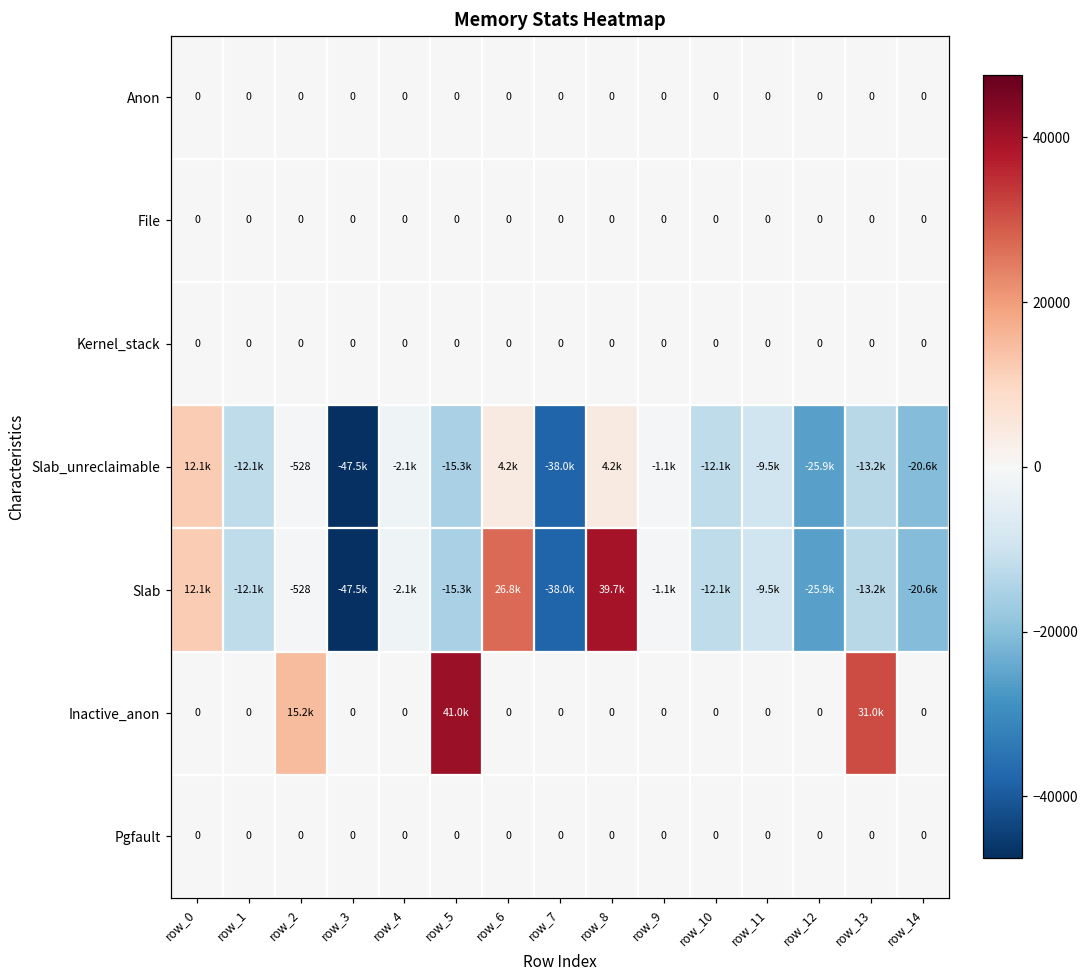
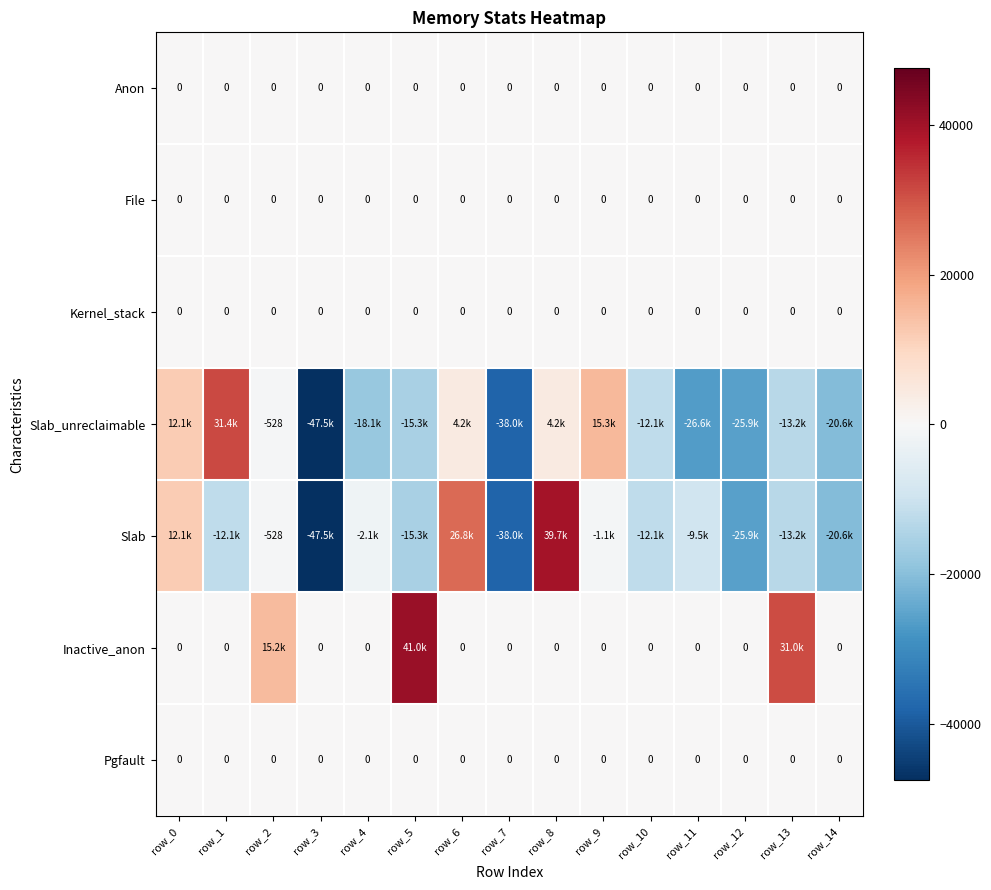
  {
    "Anon": {
      "row_0": "0",
      "row_1": "0",
      "row_2": "0",
      "row_3": "0",
      "row_4": "0",
      "row_5": "0",
      "row_6": "0",
      "row_7": "0",
      "row_8": "0",
      "row_9": "0",
      "row_10": "0",
      "row_11": "0",
      "row_12": "0",
      "row_13": "0",
      "row_14": "0"
    },
    "File": {
      "row_0": "0",
      "row_1": "0",
      "row_2": "0",
      "row_3": "0",
      "row_4": "0",
      "row_5": "0",
      "row_6": "0",
      "row_7": "0",
      "row_8": "0",
      "row_9": "0",
      "row_10": "0",
      "row_11": "0",
      "row_12": "0",
      "row_13": "0",
      "row_14": "0"
    },
    "Kernel_stack": {
      "row_0": "0",
      "row_1": "0",
      "row_2": "0",
      "row_3": "0",
      "row_4": "0",
      "row_5": "0",
      "row_6": "0",
      "row_7": "0",
      "row_8": "0",
      "row_9": "0",
      "row_10": "0",
      "row_11": "0",
      "row_12": "0",
      "row_13": "0",
      "row_14": "0"
    },
    "Slab_unreclaimable": {
      "row_0": "12.1k",
-     "row_1": "-12.1k",
+     "row_1": "31.4k",
      "row_2": "-528",
      "row_3": "-47.5k",
-     "row_4": "-2.1k",
+     "row_4": "-18.1k",
      "row_5": "-15.3k",
      "row_6": "4.2k",
      "row_7": "-38.0k",
      "row_8": "4.2k",
-     "row_9": "-1.1k",
+     "row_9": "15.3k",
      "row_10": "-12.1k",
-     "row_11": "-9.5k",
+     "row_11": "-26.6k",
      "row_12": "-25.9k",
      "row_13": "-13.2k",
      "row_14": "-20.6k"
    },
    "Slab": {
      "row_0": "12.1k",
      "row_1": "-12.1k",
      "row_2": "-528",
      "row_3": "-47.5k",
      "row_4": "-2.1k",
      "row_5": "-15.3k",
      "row_6": "26.8k",
      "row_7": "-38.0k",
      "row_8": "39.7k",
      "row_9": "-1.1k",
      "row_10": "-12.1k",
      "row_11": "-9.5k",
      "row_12": "-25.9k",
      "row_13": "-13.2k",
      "row_14": "-20.6k"
    },
    "Inactive_anon": {
      "row_0": "0",
      "row_1": "0",
      "row_2": "15.2k",
      "row_3": "0",
      "row_4": "0",
      "row_5": "41.0k",
      "row_6": "0",
      "row_7": "0",
      "row_8": "0",
      "row_9": "0",
      "row_10": "0",
      "row_11": "0",
      "row_12": "0",
      "row_13": "31.0k",
      "row_14": "0"
    },
    "Pgfault": {
      "row_0": "0",
      "row_1": "0",
      "row_2": "0",
      "row_3": "0",
      "row_4": "0",
      "row_5": "0",
      "row_6": "0",
      "row_7": "0",
      "row_8": "0",
      "row_9": "0",
      "row_10": "0",
      "row_11": "0",
      "row_12": "0",
      "row_13": "0",
      "row_14": "0"
    }
  }
